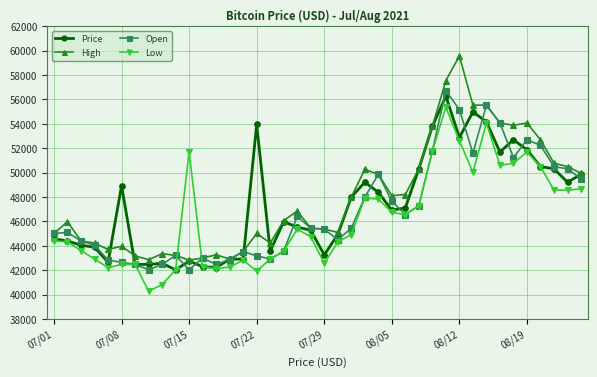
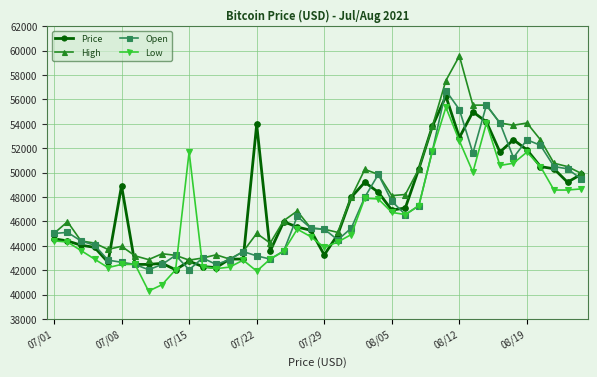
  {
    "Price": {
      "07/08": 48900,
      "07/22": 54000,
      "07/29": 43200,
      "08/12": 52900
    },
    "Low": {
      "07/15": 51700,
      "07/22": 41900,
-     "07/29": 42500,
+     "07/29": 43900,
      "08/12": 52600
    }
  }
